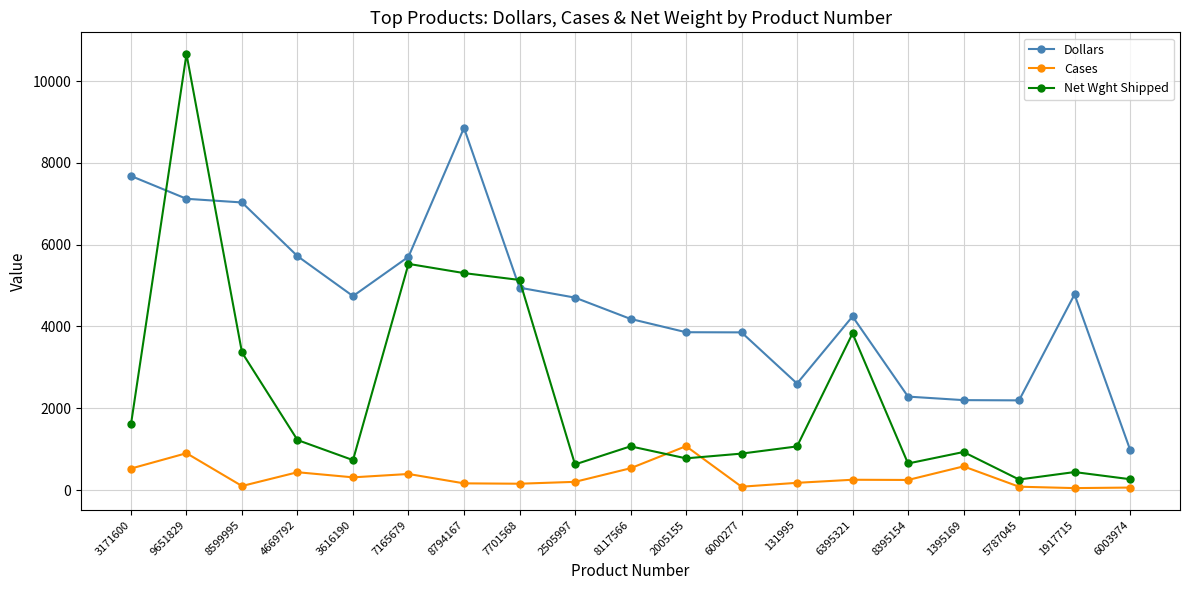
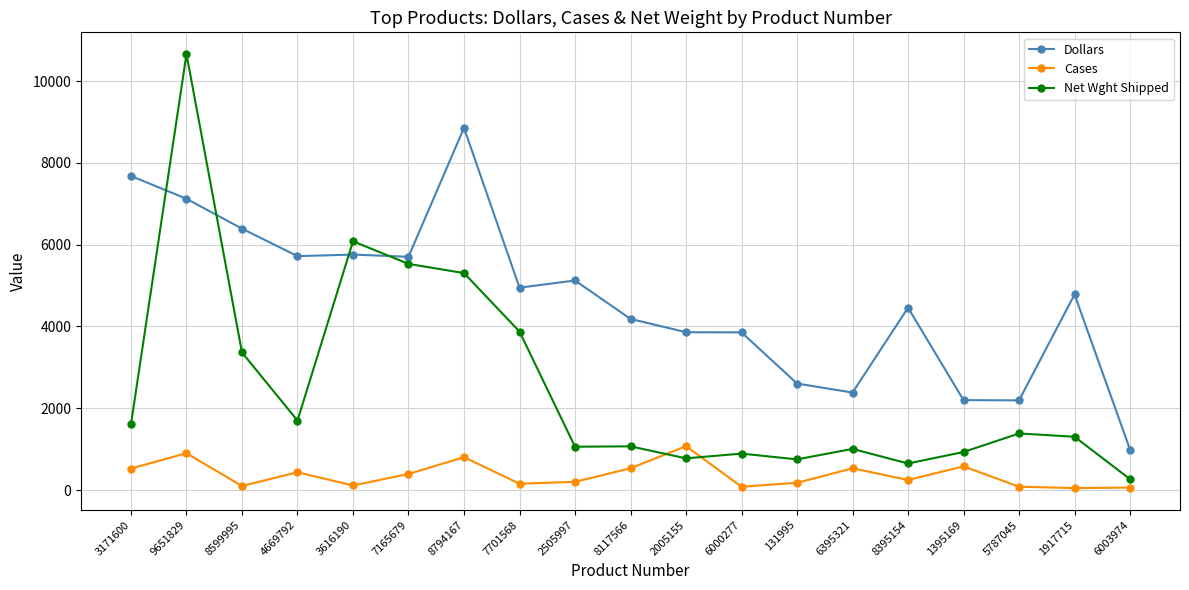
  {
    "Dollars": {
      "3171600": 7700,
      "9651829": 7100,
-     "8599995": 7000,
+     "8599995": 6400,
      "4669792": 5700,
-     "3616190": 4700,
+     "3616190": 5800,
      "7165679": 5700,
      "8794167": 8900,
      "7701568": 4900,
-     "2505997": 4700,
+     "2505997": 5100,
      "8117566": 4200,
      "2005155": 3900,
      "6000277": 3900,
      "131995": 2600,
-     "6395321": 4200,
-     "8395154": 2300,
+     "6395321": 2400,
+     "8395154": 4500,
      "1395169": 2200,
      "5787045": 2200,
      "1917715": 4800,
      "6003974": 1000
    },
    "Cases": {
      "3171600": 500,
      "9651829": 900,
      "8599995": 100,
      "4669792": 400,
-     "3616190": 300,
+     "3616190": 100,
      "7165679": 400,
-     "8794167": 200,
+     "8794167": 800,
      "7701568": 200,
      "2505997": 200,
      "8117566": 500,
      "2005155": 1100,
      "6000277": 100,
      "131995": 200,
-     "6395321": 300,
+     "6395321": 500,
      "8395154": 200,
      "1395169": 600,
      "5787045": 100,
      "1917715": 0,
      "6003974": 100
    },
    "Net Wght Shipped": {
      "3171600": 1600,
      "9651829": 10700,
      "8599995": 3400,
-     "4669792": 1200,
-     "3616190": 700,
+     "4669792": 1700,
+     "3616190": 6100,
      "7165679": 5500,
      "8794167": 5300,
-     "7701568": 5100,
-     "2505997": 600,
+     "7701568": 3900,
+     "2505997": 1100,
      "8117566": 1100,
      "2005155": 800,
      "6000277": 900,
-     "131995": 1100,
-     "6395321": 3800,
+     "131995": 800,
+     "6395321": 1000,
      "8395154": 700,
      "1395169": 900,
-     "5787045": 300,
-     "1917715": 400,
+     "5787045": 1400,
+     "1917715": 1300,
      "6003974": 300
    }
  }
